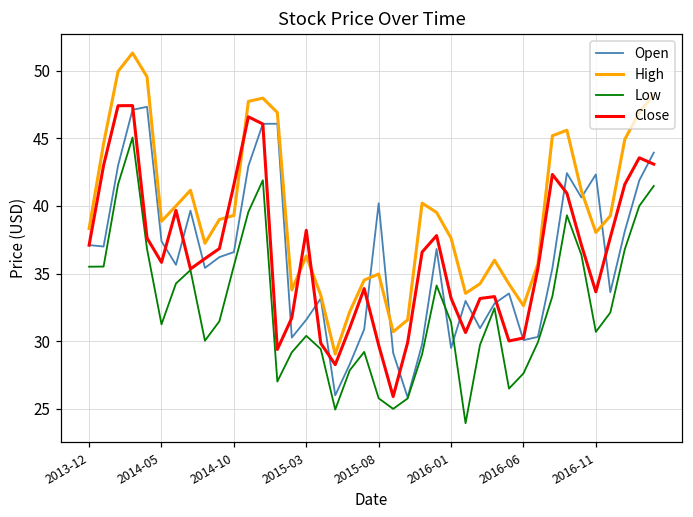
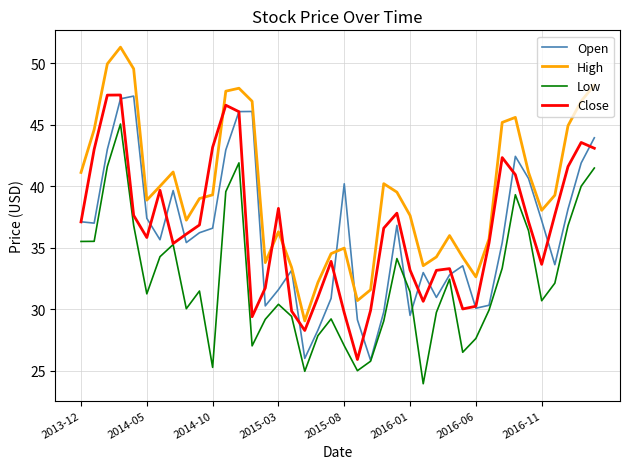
  {
    "Open": {
      "2014-05": 37.4,
      "2014-10": 36.6,
      "2015-03": 31.6,
      "2015-08": 40.2,
      "2016-01": 29.5,
-     "2016-11": 42.3
+     "2016-11": 37.2
    },
    "High": {
-     "2013-12": 38.3,
+     "2013-12": 41.1,
      "2014-05": 38.9,
      "2014-10": 39.3,
      "2015-03": 36.3,
      "2015-08": 35.0,
      "2016-01": 37.6,
      "2016-06": 32.6,
      "2016-11": 38.0
    },
    "Low": {
      "2013-12": 35.5,
      "2014-05": 31.3,
-     "2014-10": 35.6,
+     "2014-10": 25.3,
      "2015-03": 30.4,
-     "2015-08": 25.8,
+     "2015-08": 27.0,
      "2016-01": 31.4,
      "2016-06": 27.6,
      "2016-11": 30.7
    },
    "Close": {
      "2014-05": 35.8,
-     "2014-10": 41.6,
+     "2014-10": 43.2,
      "2015-03": 38.2,
      "2015-08": 29.7,
      "2016-01": 33.2,
      "2016-11": 33.7
    }
  }
